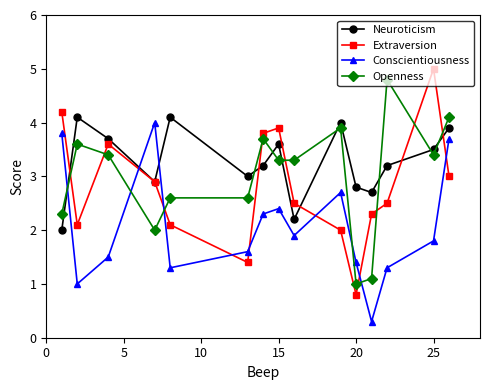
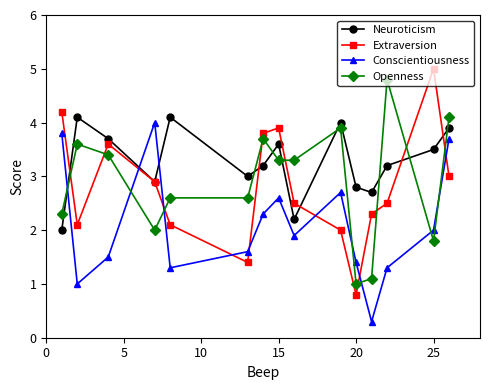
  {
    "Neuroticism": {
      "15": 3.6,
      "20": 2.8,
      "25": 3.5
    },
    "Extraversion": {
      "15": 3.9,
      "20": 0.8
    },
    "Conscientiousness": {
-     "15": 2.4,
+     "15": 2.6,
      "20": 1.4,
-     "25": 1.8
+     "25": 2.0
    },
    "Openness": {
      "15": 3.3,
      "20": 1.0,
-     "25": 3.4
+     "25": 1.8
    }
  }
